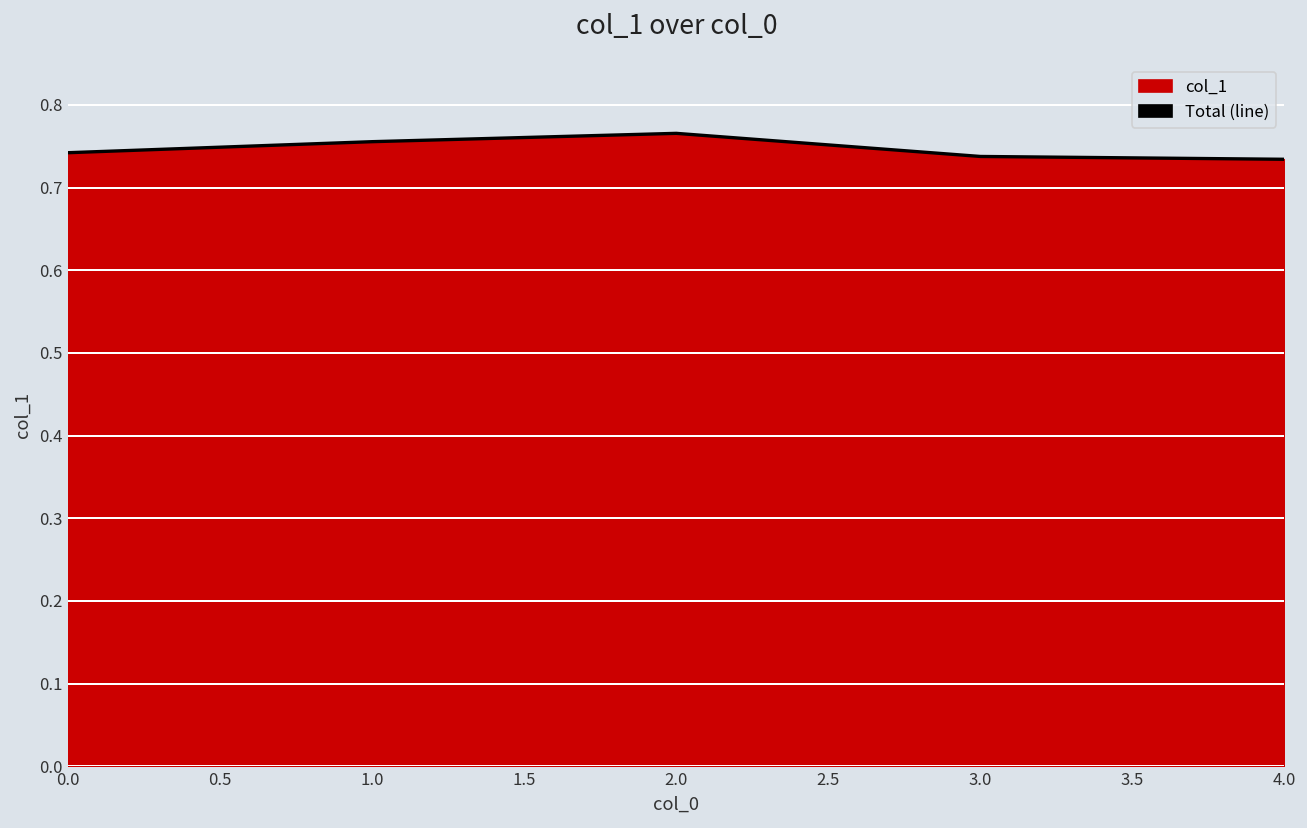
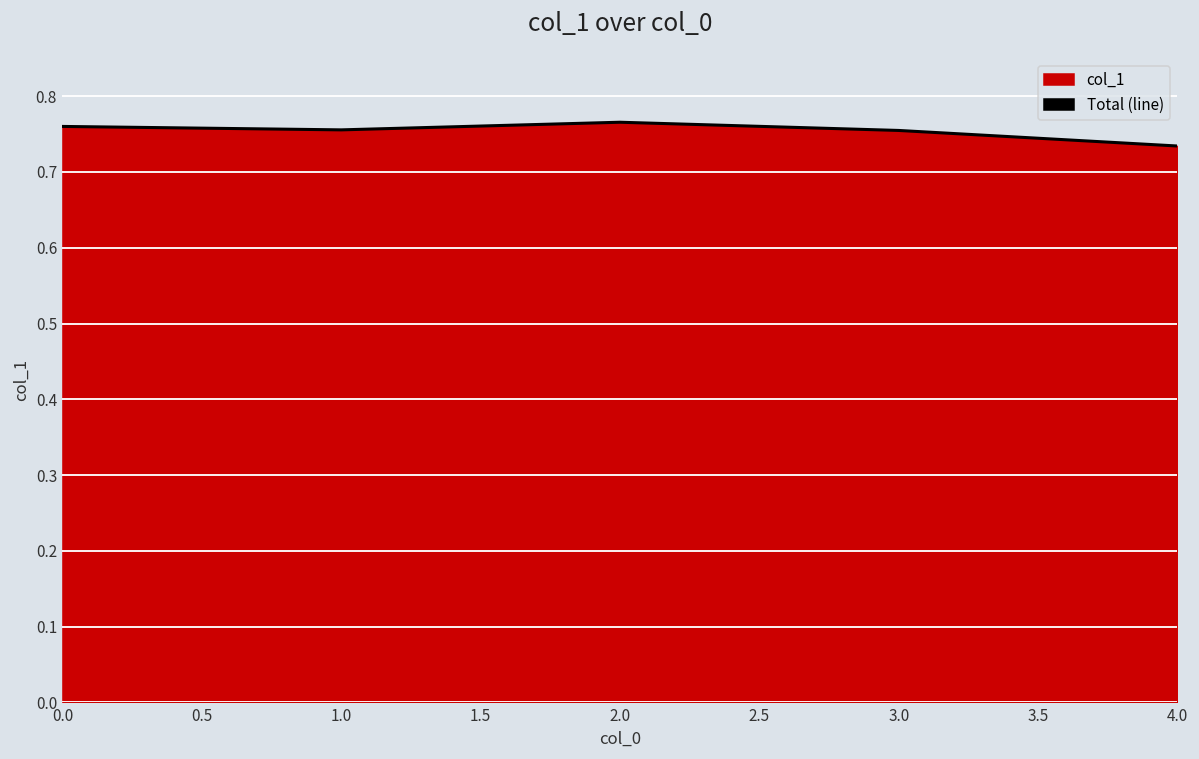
  {
-   "0.0": 0.74,
+   "0.0": 0.76,
    "1.0": 0.76,
    "2.0": 0.77,
-   "3.0": 0.74,
+   "3.0": 0.75,
    "4.0": 0.73
  }
